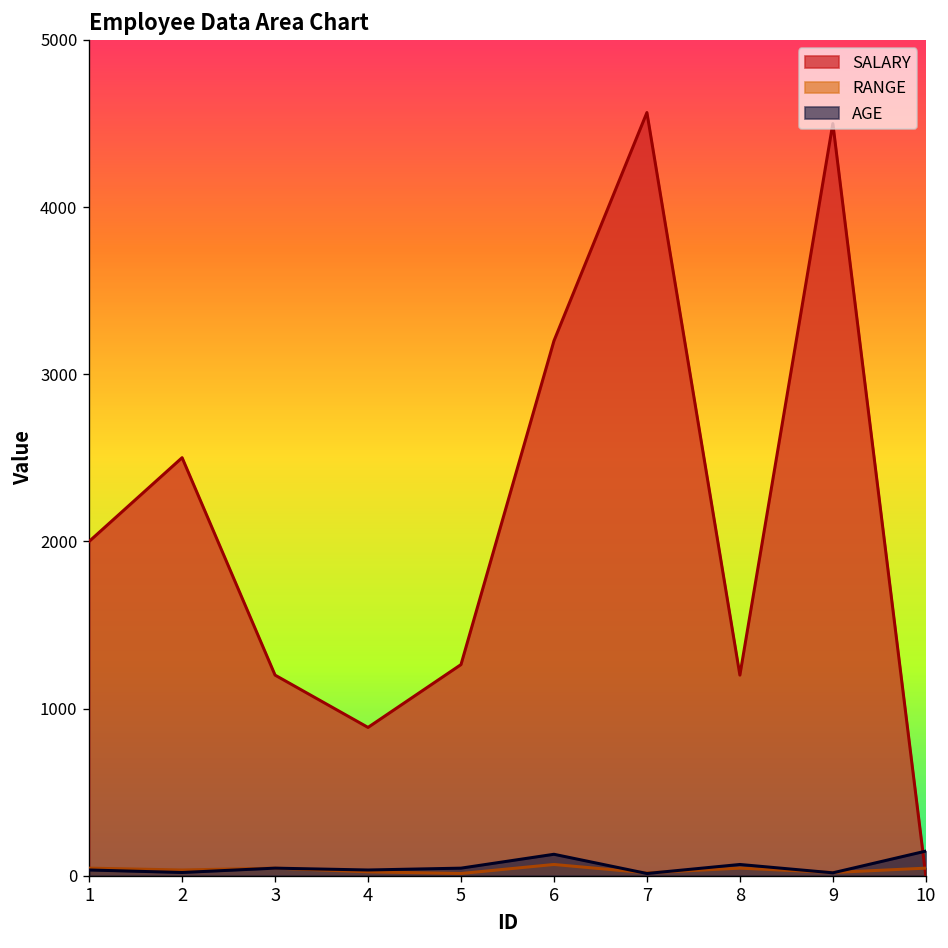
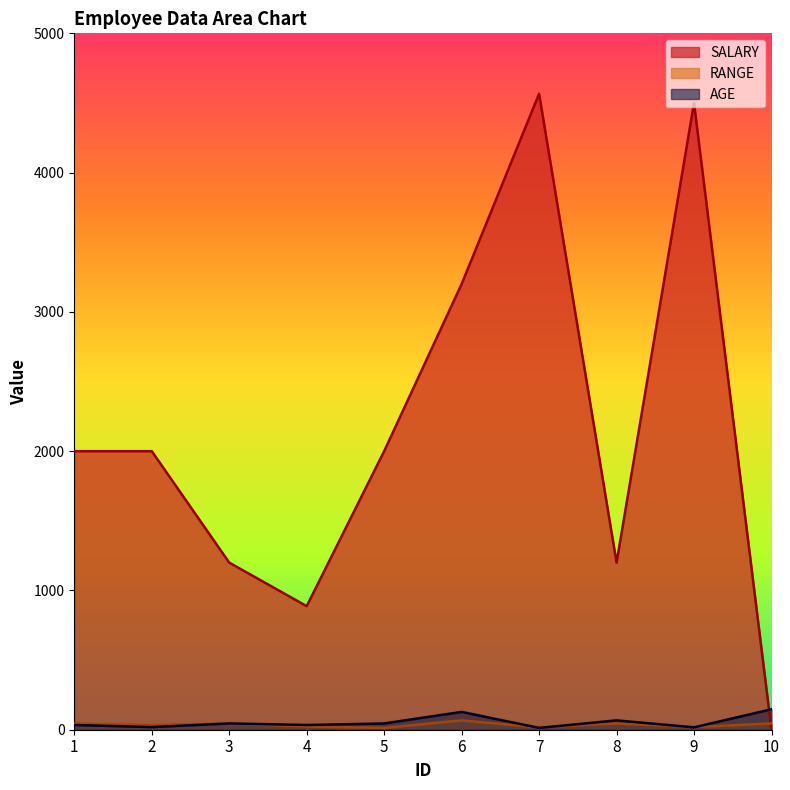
  {
    "SALARY": {
      "1": 2000,
-     "2": 2500,
+     "2": 2000,
      "3": 1200,
      "4": 890,
-     "5": 1260,
+     "5": 2000,
      "6": 3200,
      "7": 4570,
      "8": 1200,
      "10": 0
    },
    "RANGE": {
      "5": 10,
      "6": 70,
      "8": 50,
      "10": 50
    },
    "AGE": {
      "5": 50,
      "6": 130,
      "8": 70,
      "10": 150
    }
  }
